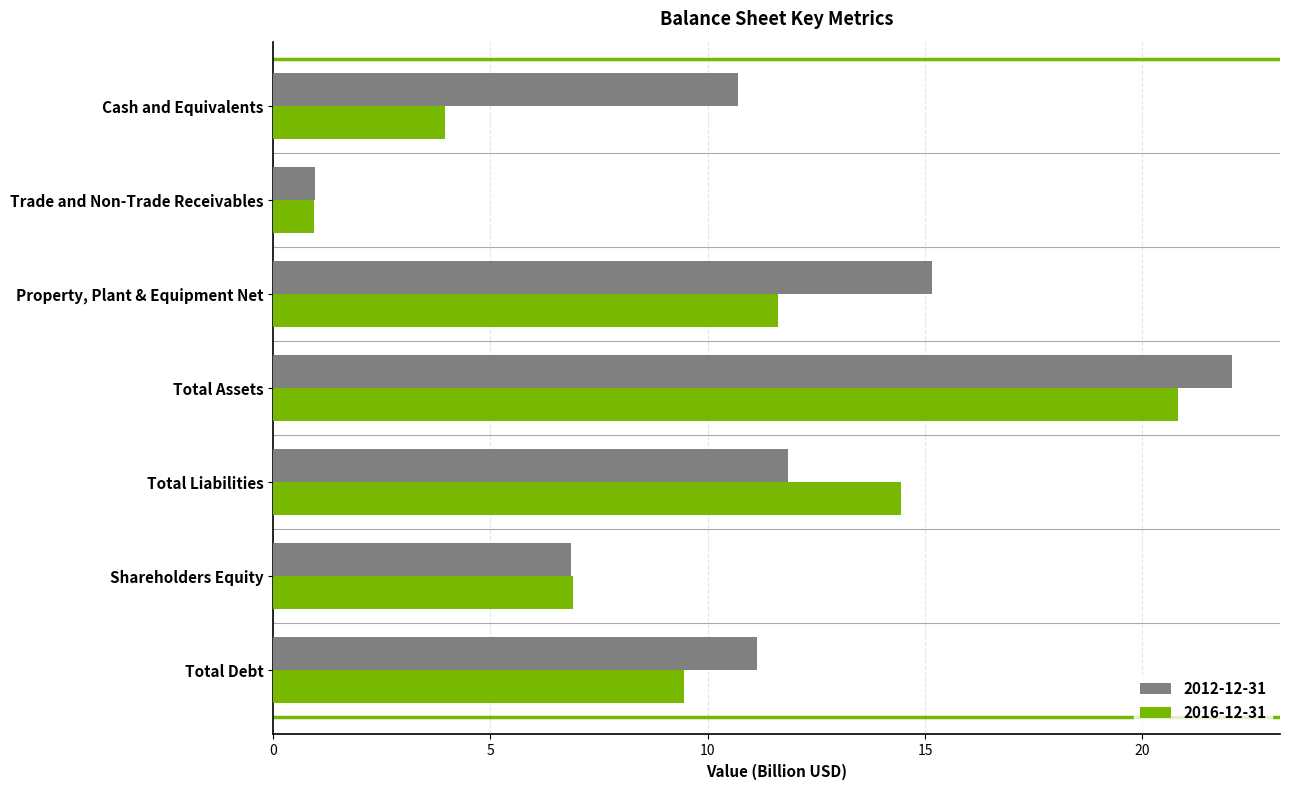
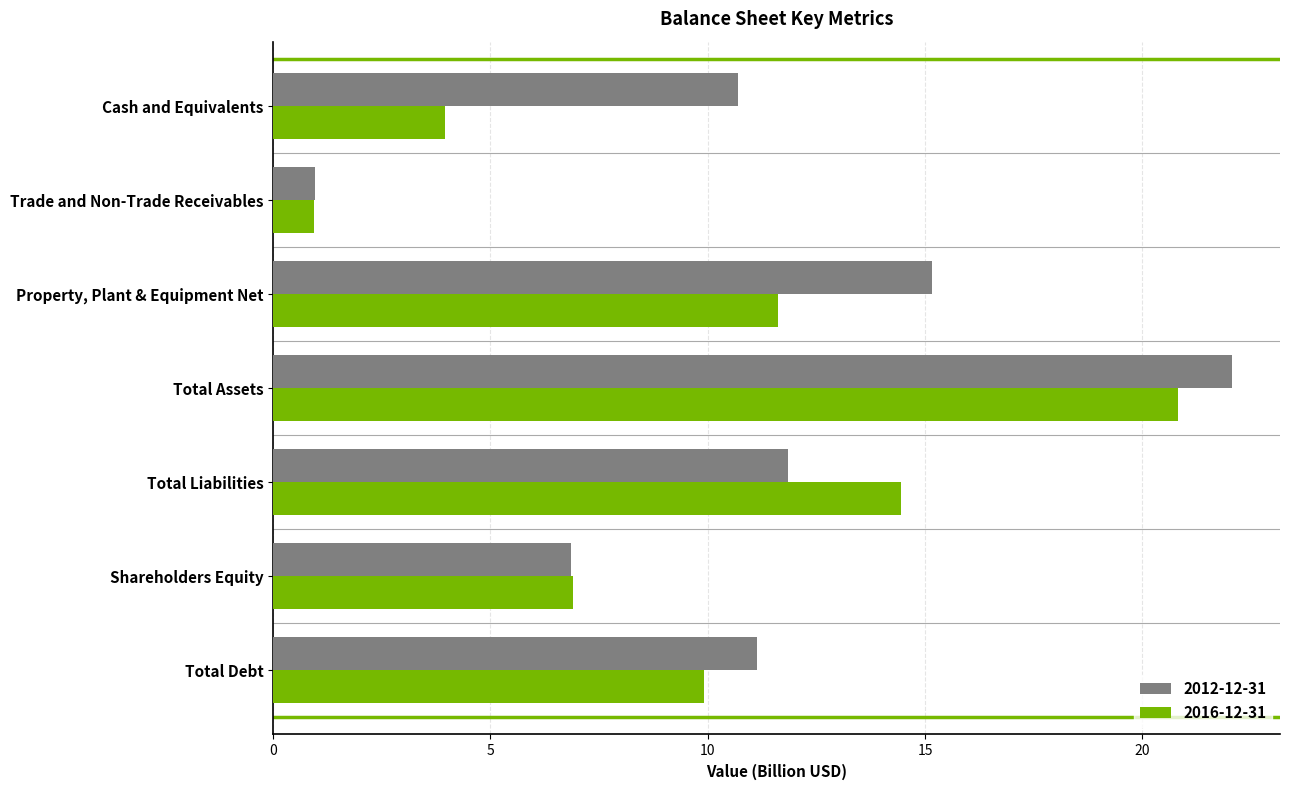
  {
    "2012-12-31": {
      "Cash and Equivalents": 10.7,
      "Trade and Non-Trade Receivables": 1.0,
      "Property, Plant & Equipment Net": 15.2,
      "Total Assets": 22.1,
      "Total Liabilities": 11.8,
      "Shareholders Equity": 6.9,
      "Total Debt": 11.1
    },
    "2016-12-31": {
      "Cash and Equivalents": 3.9,
      "Trade and Non-Trade Receivables": 0.9,
      "Property, Plant & Equipment Net": 11.6,
      "Total Assets": 20.8,
      "Total Liabilities": 14.4,
      "Shareholders Equity": 6.9,
-     "Total Debt": 9.4
+     "Total Debt": 9.9
    }
  }
